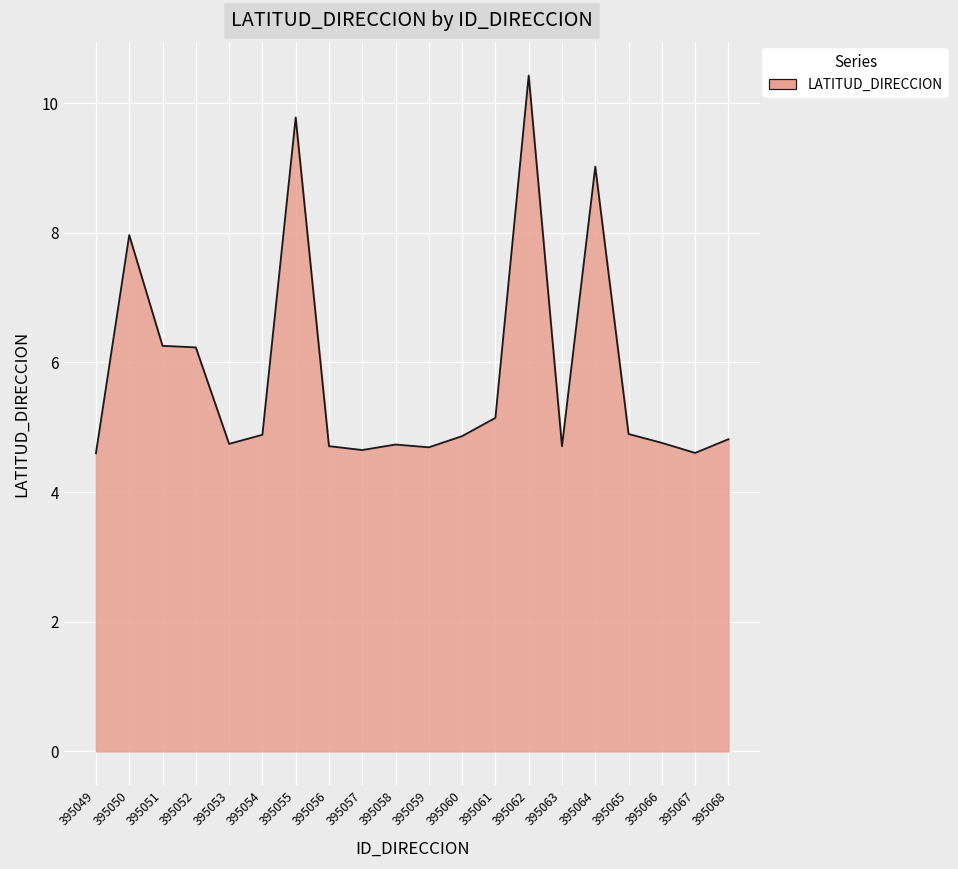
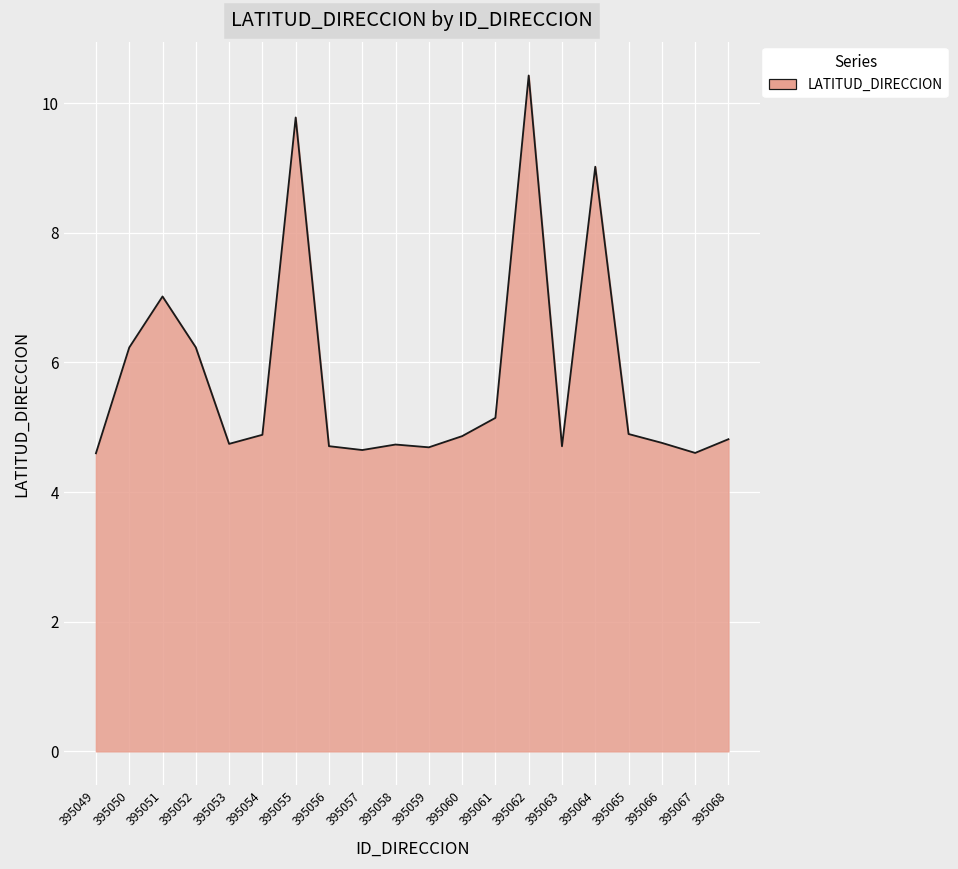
  {
    "395049": 4.6,
-   "395050": 8.0,
-   "395051": 6.3,
+   "395050": 6.2,
+   "395051": 7.0,
    "395052": 6.2,
    "395053": 4.7,
    "395054": 4.9,
    "395055": 9.8,
    "395056": 4.7,
    "395057": 4.6,
    "395058": 4.7,
    "395059": 4.7,
    "395060": 4.9,
    "395061": 5.1,
    "395062": 10.4,
    "395063": 4.7,
    "395064": 9.0,
    "395065": 4.9,
    "395066": 4.8,
    "395067": 4.6,
    "395068": 4.8
  }
